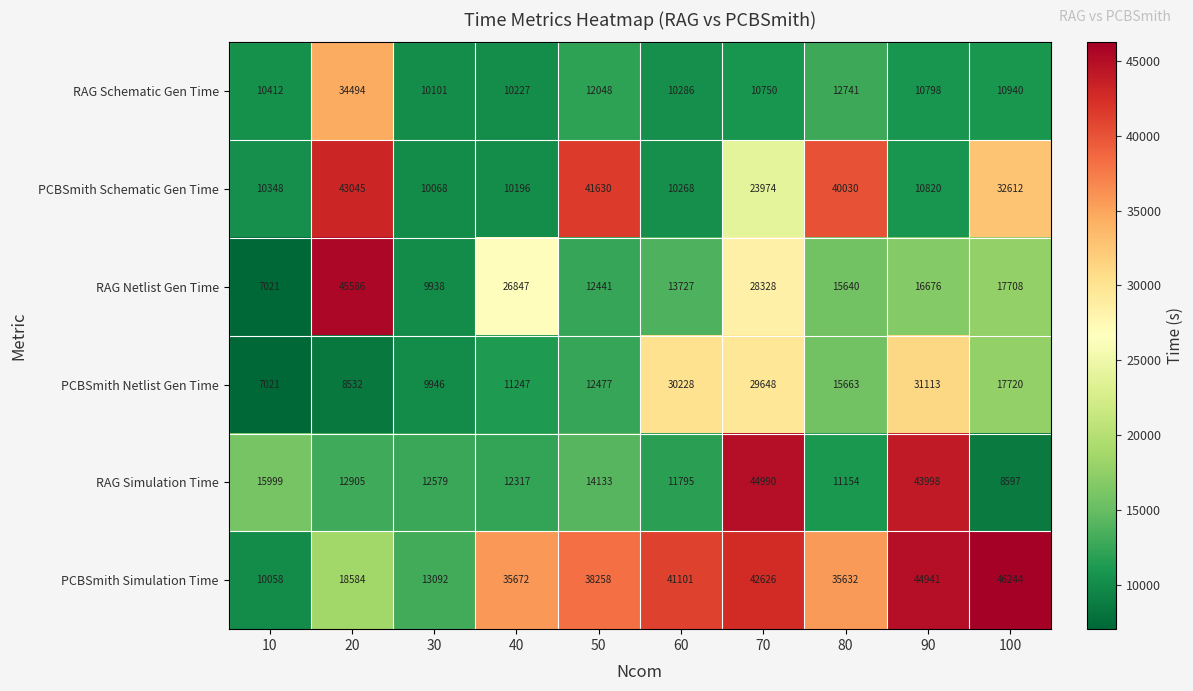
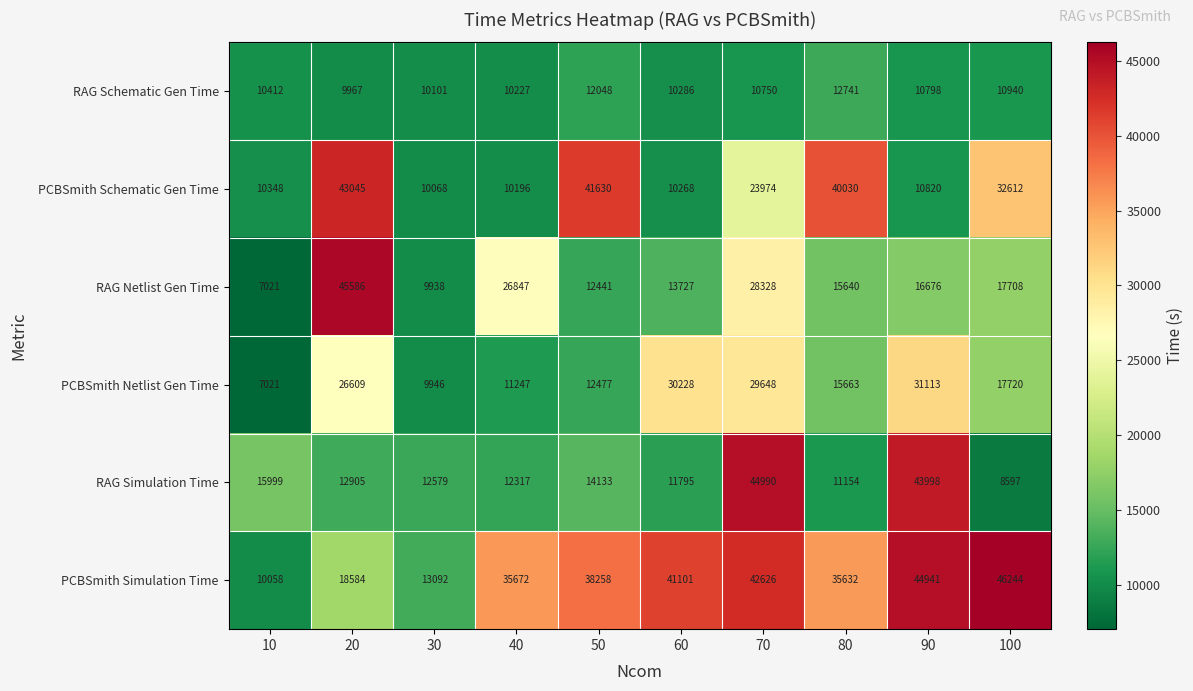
  {
    "RAG Schematic Gen Time": {
      "10": 10412,
-     "20": 34494,
+     "20": 9967,
      "30": 10101,
      "40": 10227,
      "50": 12048,
      "60": 10286,
      "70": 10750,
      "80": 12741,
      "90": 10798,
      "100": 10940
    },
    "PCBSmith Schematic Gen Time": {
      "10": 10348,
      "20": 43045,
      "30": 10068,
      "40": 10196,
      "50": 41630,
      "60": 10268,
      "70": 23974,
      "80": 40030,
      "90": 10820,
      "100": 32612
    },
    "RAG Netlist Gen Time": {
      "10": 7021,
      "20": 45586,
      "30": 9938,
      "40": 26847,
      "50": 12441,
      "60": 13727,
      "70": 28328,
      "80": 15640,
      "90": 16676,
      "100": 17708
    },
    "PCBSmith Netlist Gen Time": {
      "10": 7021,
-     "20": 8532,
+     "20": 26609,
      "30": 9946,
      "40": 11247,
      "50": 12477,
      "60": 30228,
      "70": 29648,
      "80": 15663,
      "90": 31113,
      "100": 17720
    },
    "RAG Simulation Time": {
      "10": 15999,
      "20": 12905,
      "30": 12579,
      "40": 12317,
      "50": 14133,
      "60": 11795,
      "70": 44990,
      "80": 11154,
      "90": 43998,
      "100": 8597
    },
    "PCBSmith Simulation Time": {
      "10": 10058,
      "20": 18584,
      "30": 13092,
      "40": 35672,
      "50": 38258,
      "60": 41101,
      "70": 42626,
      "80": 35632,
      "90": 44941,
      "100": 46244
    }
  }
